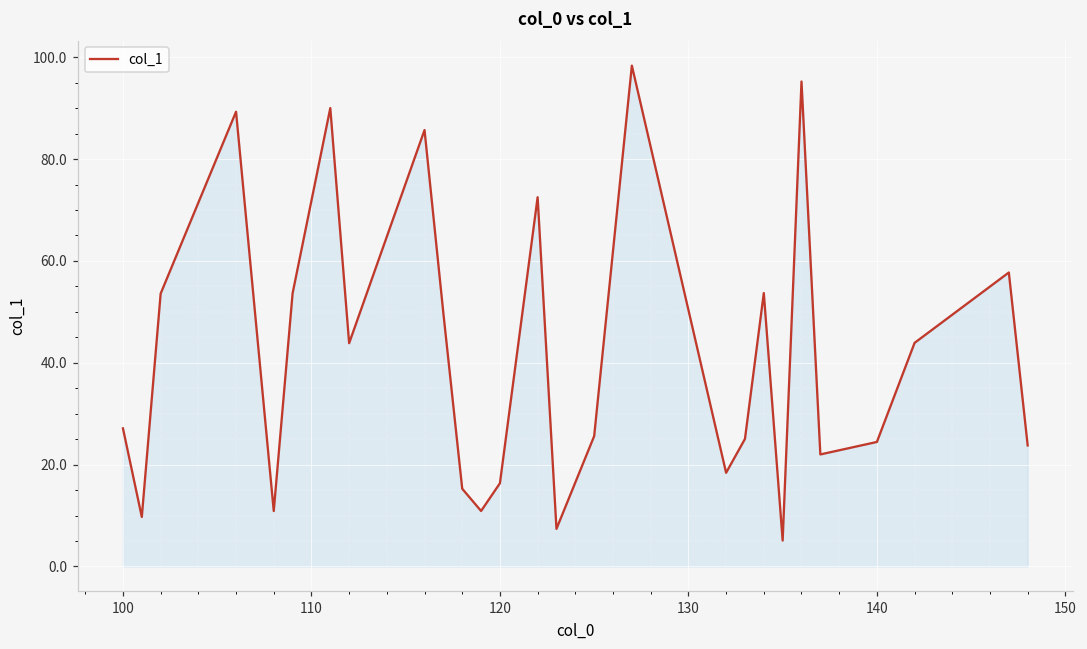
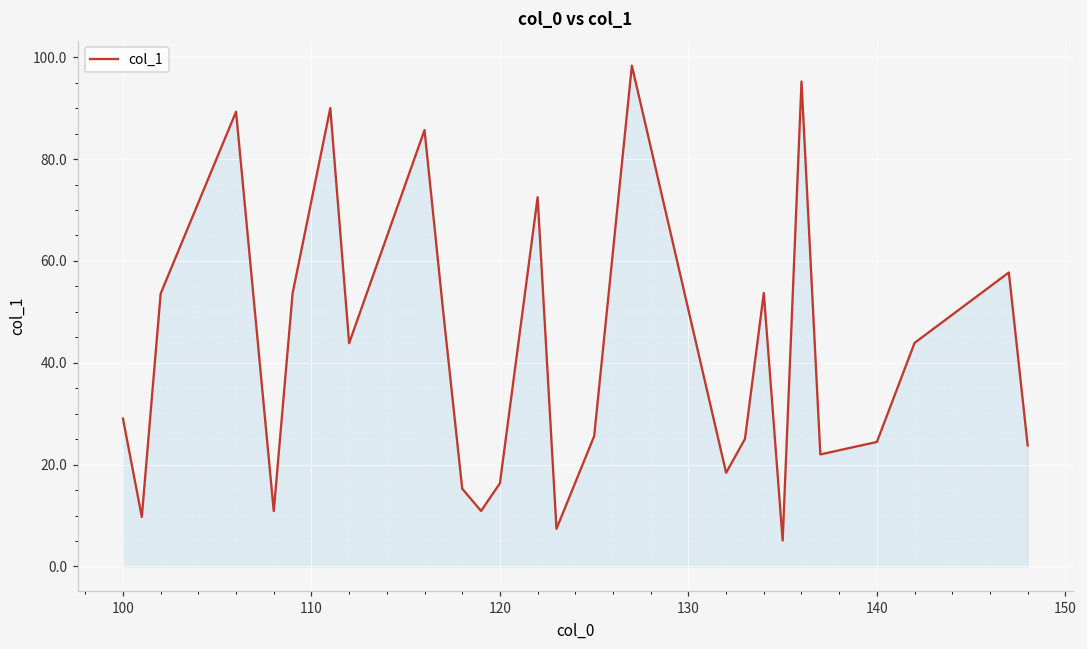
  {
-   "100": 27,
+   "100": 29,
    "120": 16,
    "140": 24
  }
